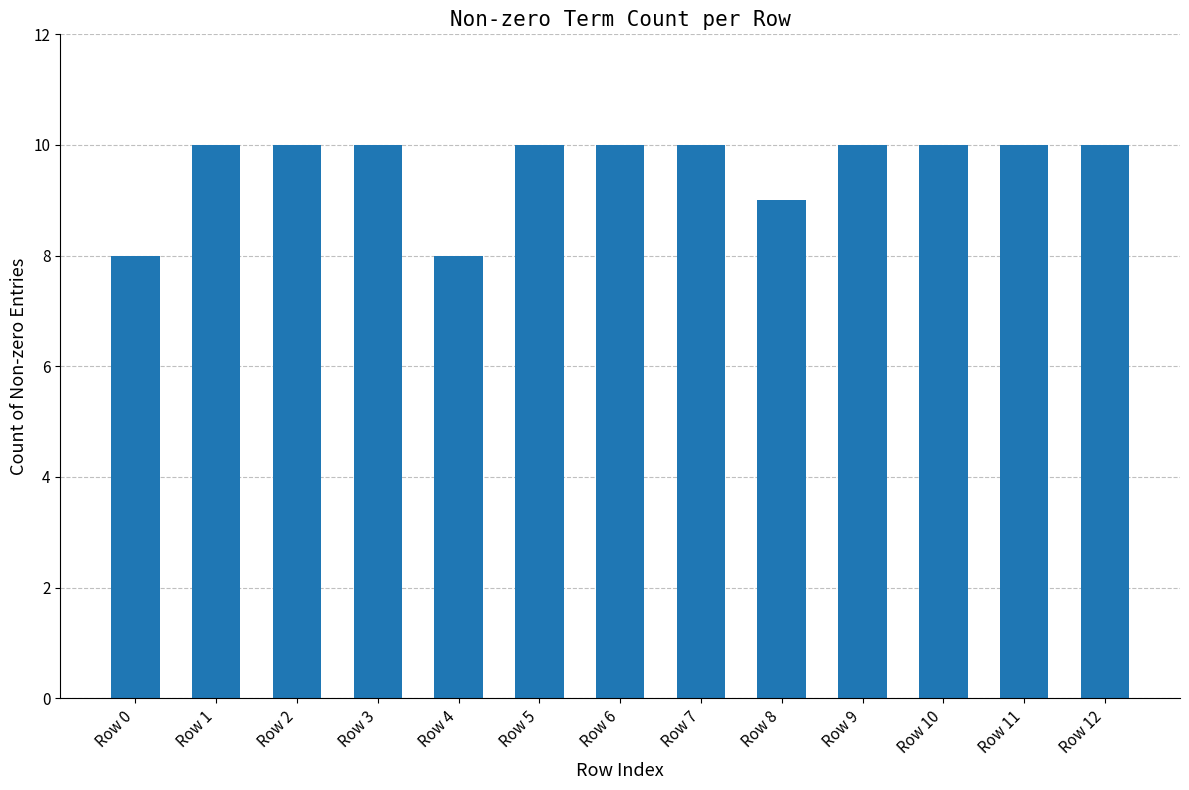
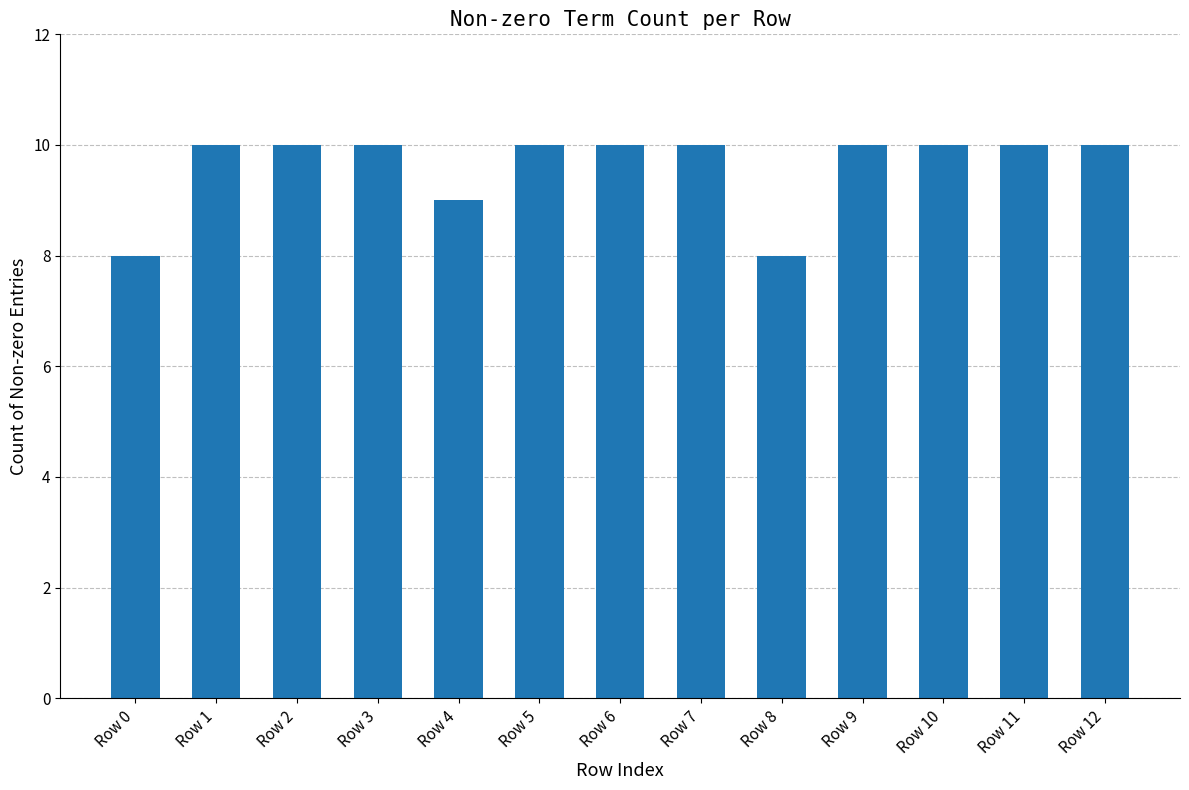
  {
    "Row 0": 8,
    "Row 1": 10,
    "Row 2": 10,
    "Row 3": 10,
-   "Row 4": 8,
+   "Row 4": 9,
    "Row 5": 10,
    "Row 6": 10,
    "Row 7": 10,
-   "Row 8": 9,
+   "Row 8": 8,
    "Row 9": 10,
    "Row 10": 10,
    "Row 11": 10,
    "Row 12": 10
  }
